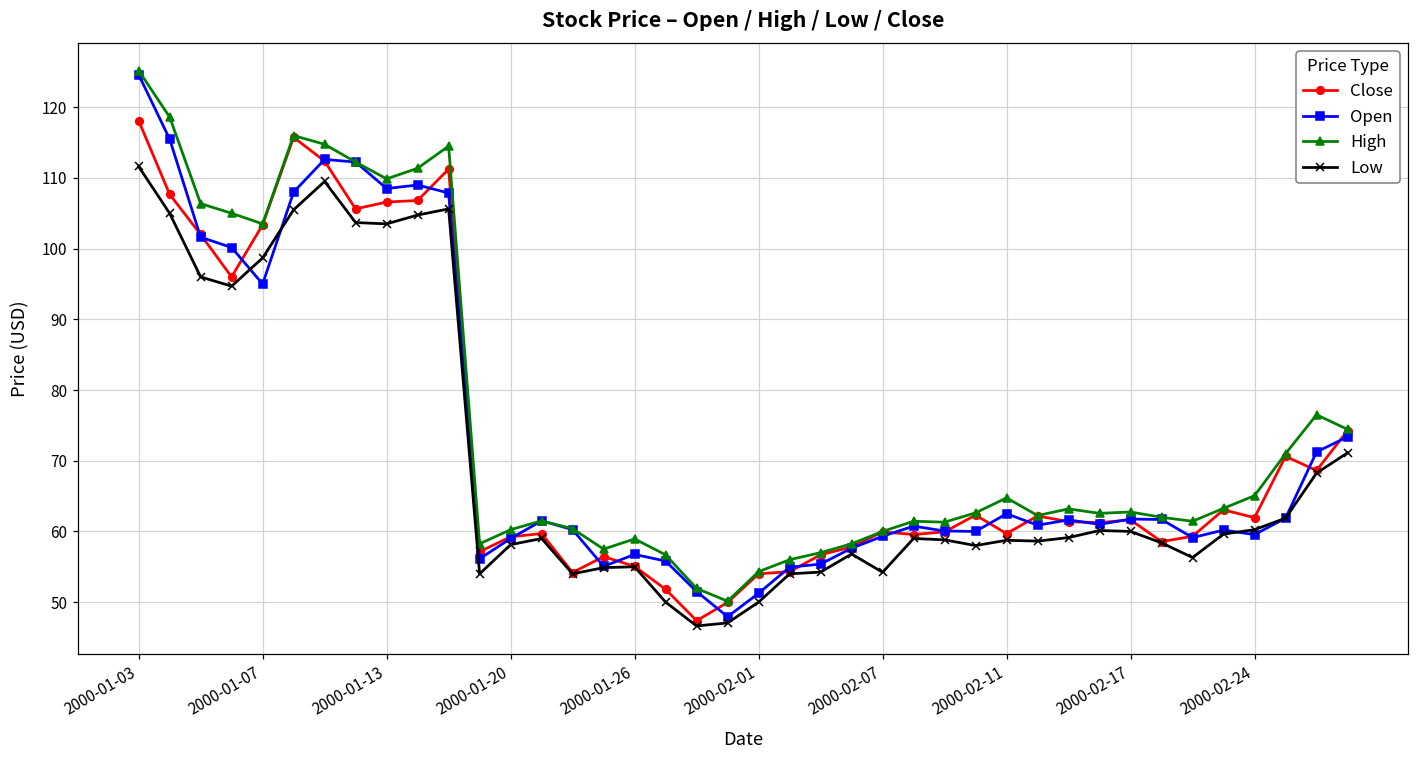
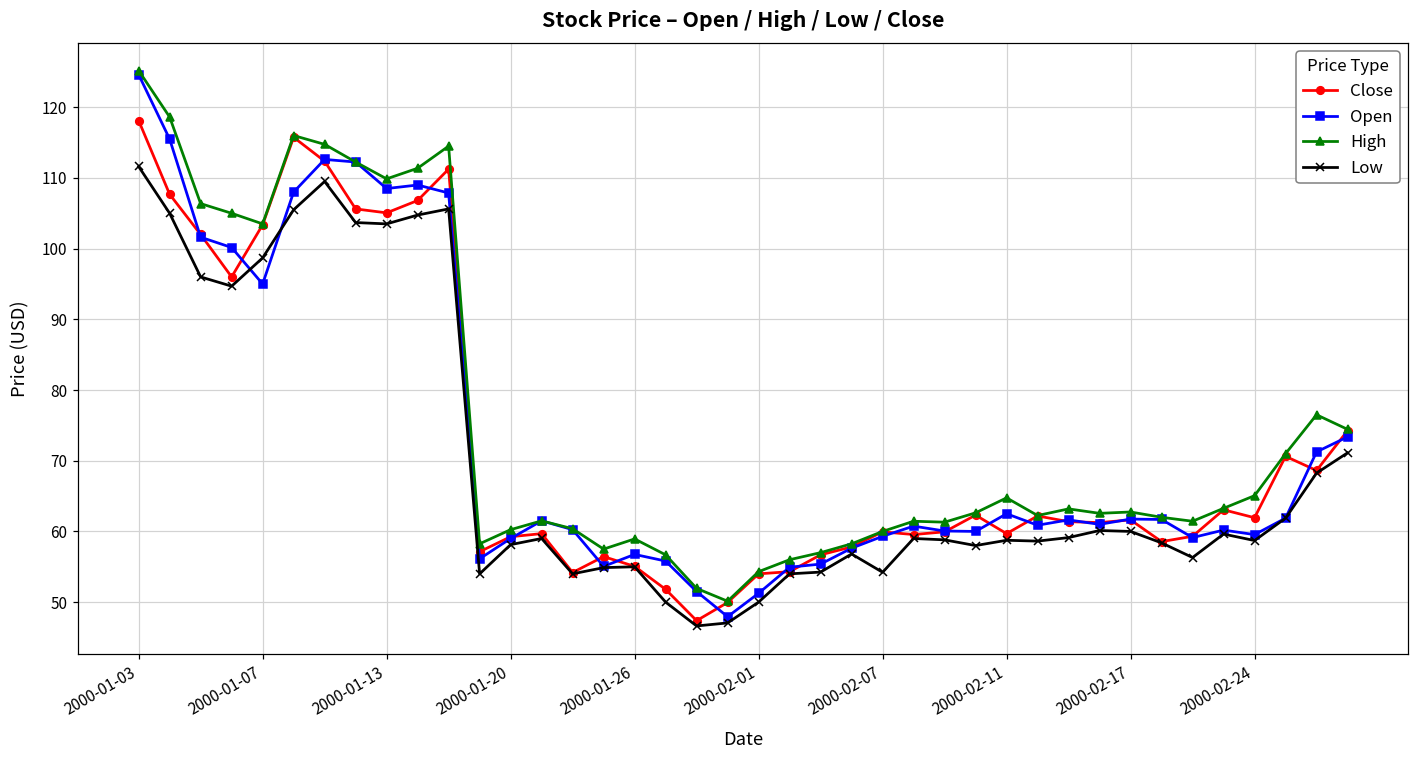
  {
    "Close": {
      "2000-01-03": 118,
-     "2000-01-13": 107,
+     "2000-01-13": 105,
      "2000-02-11": 60,
      "2000-02-24": 62
    },
    "Open": {
      "2000-01-03": 125,
      "2000-01-07": 95,
      "2000-01-13": 109,
      "2000-01-26": 57,
      "2000-02-01": 51,
      "2000-02-07": 59,
      "2000-02-11": 63,
      "2000-02-24": 60
    },
    "High": {
      "2000-01-03": 125,
      "2000-01-13": 110,
      "2000-01-20": 60,
      "2000-01-26": 59,
      "2000-02-11": 65,
      "2000-02-17": 63,
      "2000-02-24": 65
    },
    "Low": {
      "2000-01-03": 112,
      "2000-01-07": 99,
      "2000-01-13": 104,
      "2000-01-20": 58,
      "2000-02-01": 50,
      "2000-02-07": 54,
      "2000-02-11": 59,
      "2000-02-17": 60,
-     "2000-02-24": 60
+     "2000-02-24": 59
    }
  }
